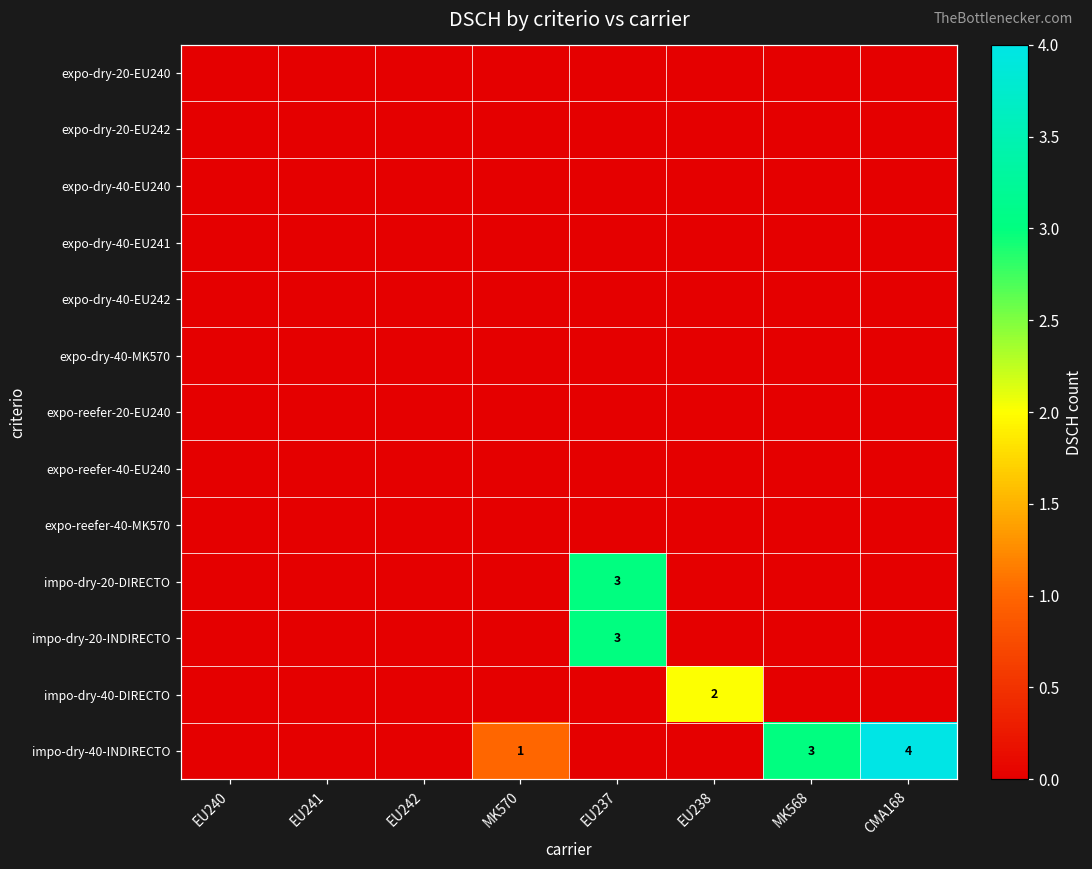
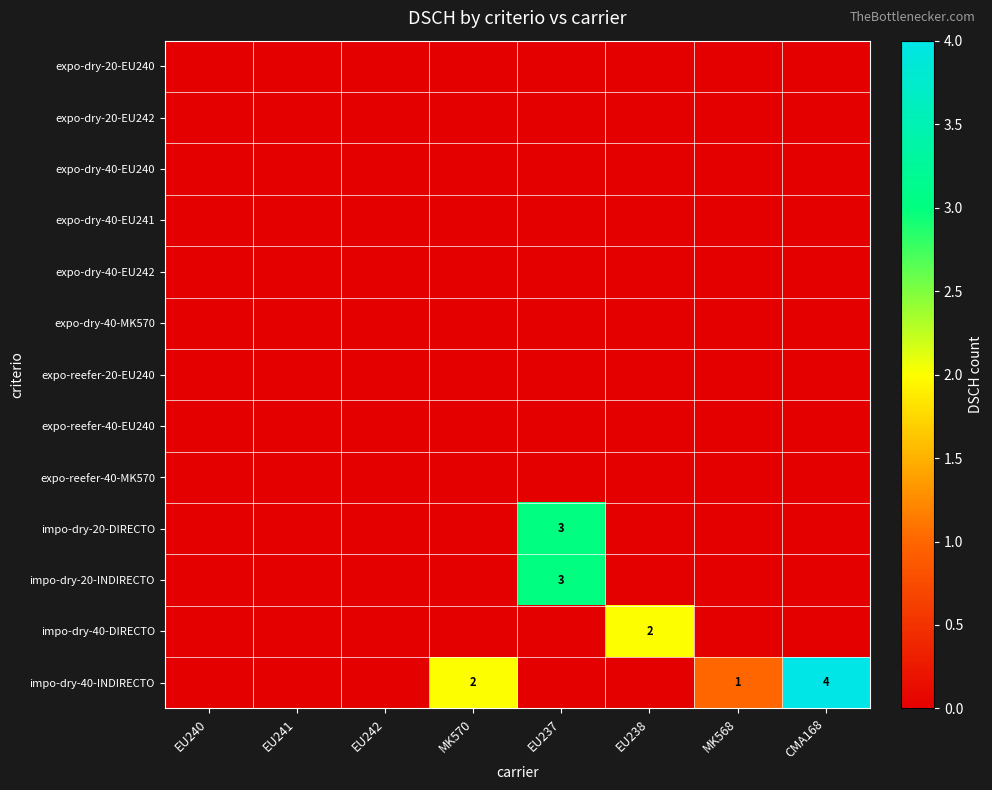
  {
    "impo-dry-20-DIRECTO": {
      "EU237": 3
    },
    "impo-dry-20-INDIRECTO": {
      "EU237": 3
    },
    "impo-dry-40-DIRECTO": {
      "EU238": 2
    },
    "impo-dry-40-INDIRECTO": {
-     "MK570": 1,
-     "MK568": 3,
+     "MK570": 2,
+     "MK568": 1,
      "CMA168": 4
    }
  }
